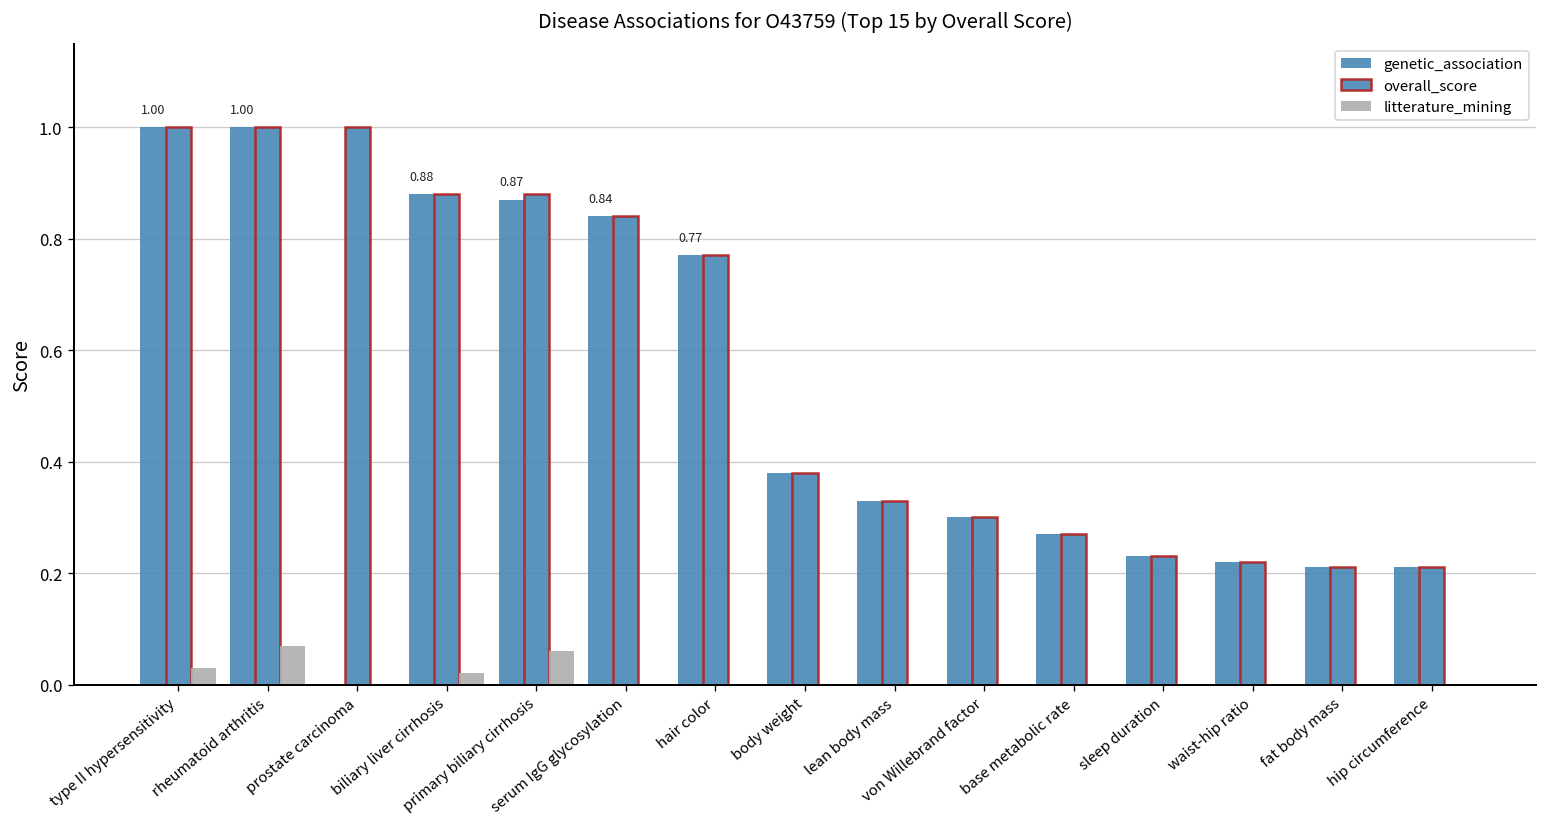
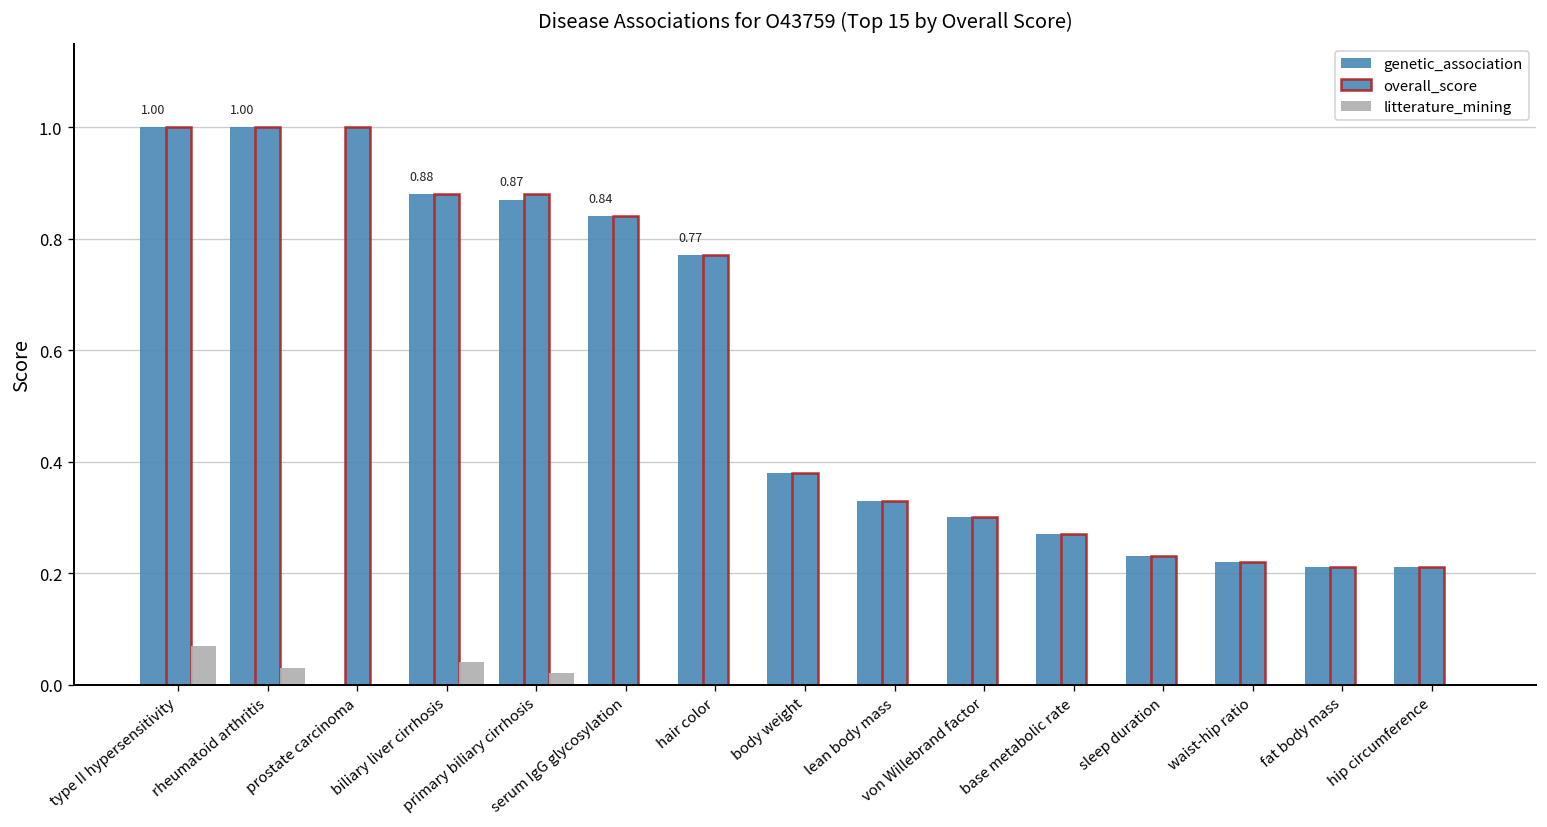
  {
    "litterature_mining": {
-     "type II hypersensitivity": 0.03,
-     "rheumatoid arthritis": 0.07,
+     "type II hypersensitivity": 0.07,
+     "rheumatoid arthritis": 0.03,
      "prostate carcinoma": 0.00,
-     "biliary liver cirrhosis": 0.02,
-     "primary biliary cirrhosis": 0.06,
+     "biliary liver cirrhosis": 0.04,
+     "primary biliary cirrhosis": 0.02,
      "serum IgG glycosylation": 0.00,
      "hair color": 0.00,
      "body weight": 0.00,
      "lean body mass": 0.00,
      "von Willebrand factor": 0.00,
      "base metabolic rate": 0.00,
      "sleep duration": 0.00,
      "waist-hip ratio": 0.00,
      "fat body mass": 0.00,
      "hip circumference": 0.00
    }
  }
